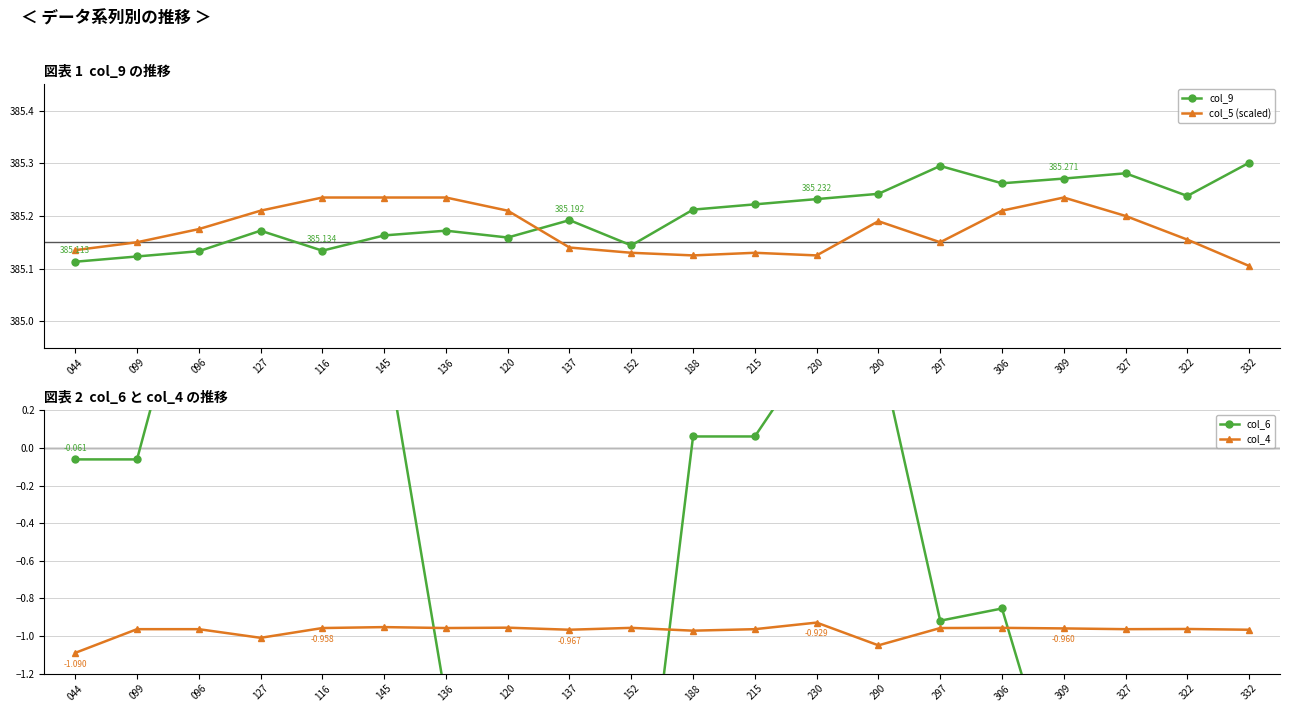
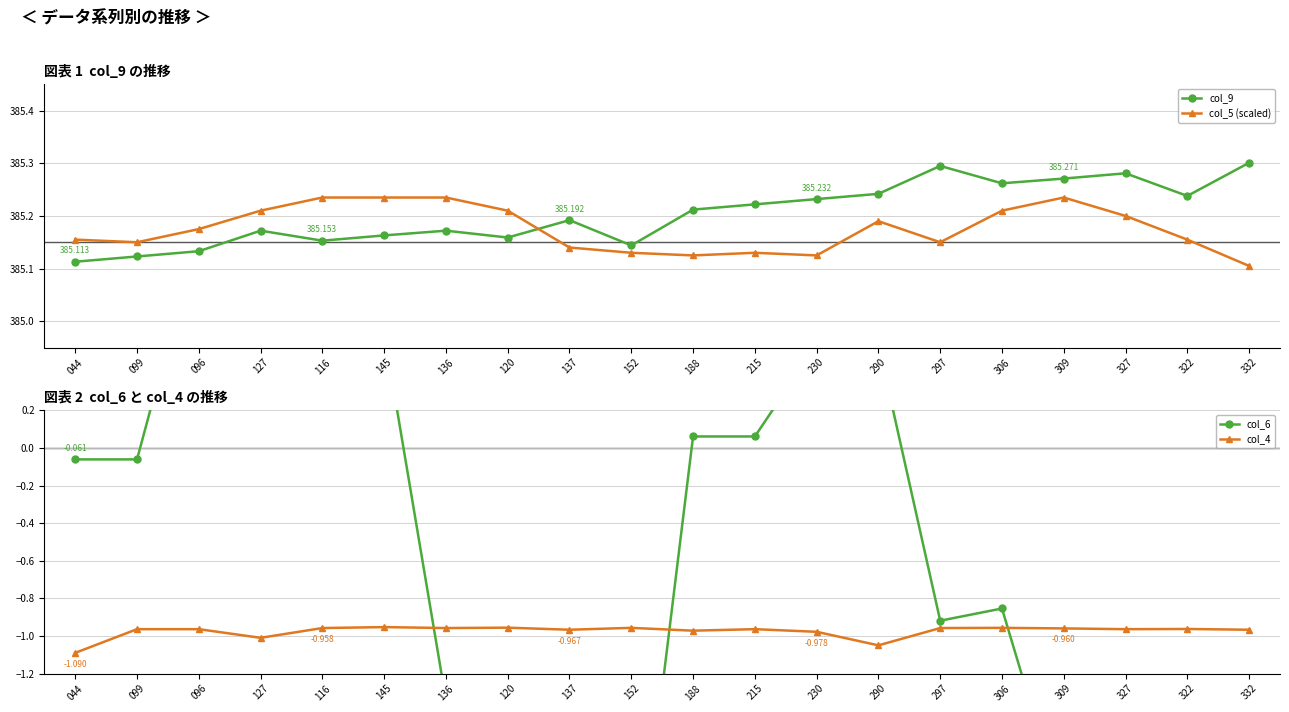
  {
    "図表 1 col_9 の推移": {
      "col_9": {
        "044": 385.113,
-       "116": 385.134,
+       "116": 385.153,
        "137": 385.192,
        "230": 385.232,
        "309": 385.271
      },
      "col_5 (scaled)": {
-       "044": 385.14,
+       "044": 385.16,
        "099": 385.15,
        "096": 385.18,
        "127": 385.21,
        "116": 385.24,
        "145": 385.24,
        "136": 385.24,
        "120": 385.21,
        "137": 385.14,
        "152": 385.13,
        "188": 385.13,
        "215": 385.13,
        "230": 385.13,
        "290": 385.19,
        "297": 385.15,
        "306": 385.21,
        "309": 385.24,
        "327": 385.20,
        "322": 385.16,
        "332": 385.11
      }
    },
    "図表 2 col_6 と col_4 の推移": {
      "col_6": {
        "044": -0.061
      },
      "col_4": {
        "044": -1.090,
        "116": -0.958,
        "137": -0.967,
-       "230": -0.929,
+       "230": -0.978,
        "309": -0.960
      }
    }
  }
